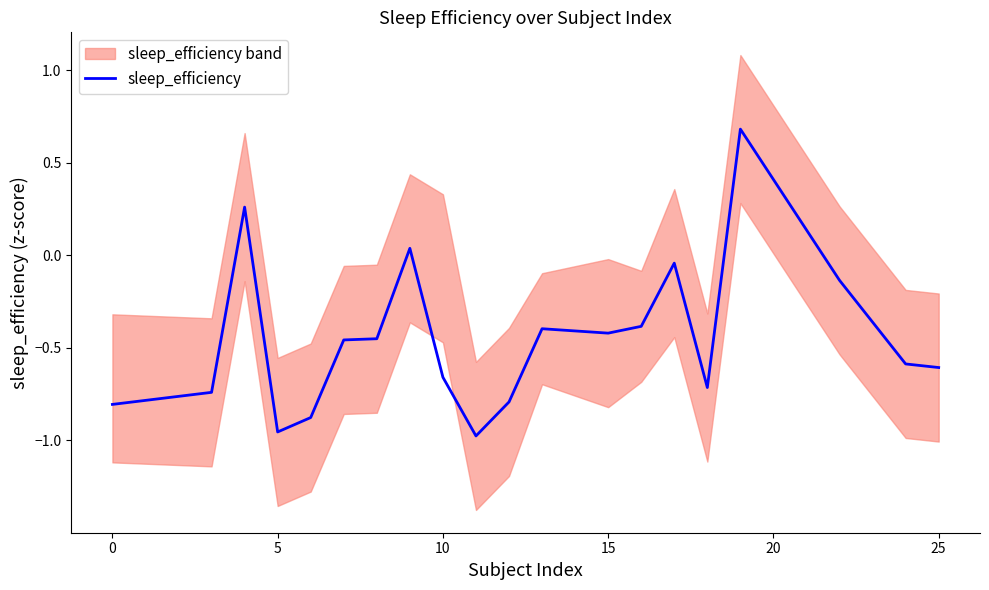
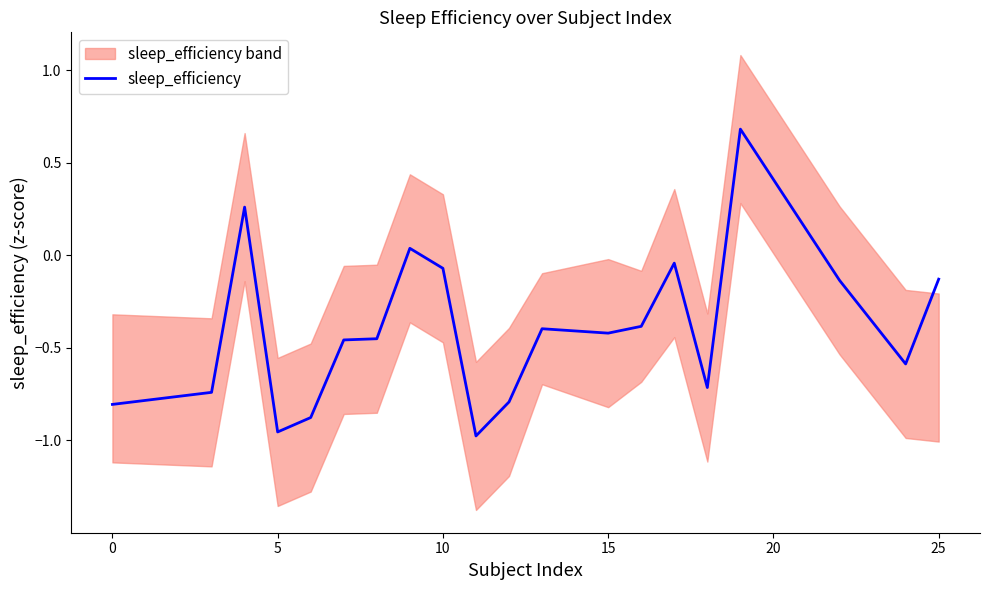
  {
    "sleep_efficiency": {
      "0": -0.81,
      "5": -0.95,
-     "10": -0.66,
+     "10": -0.07,
      "15": -0.42,
-     "25": -0.61
+     "25": -0.13
    }
  }
